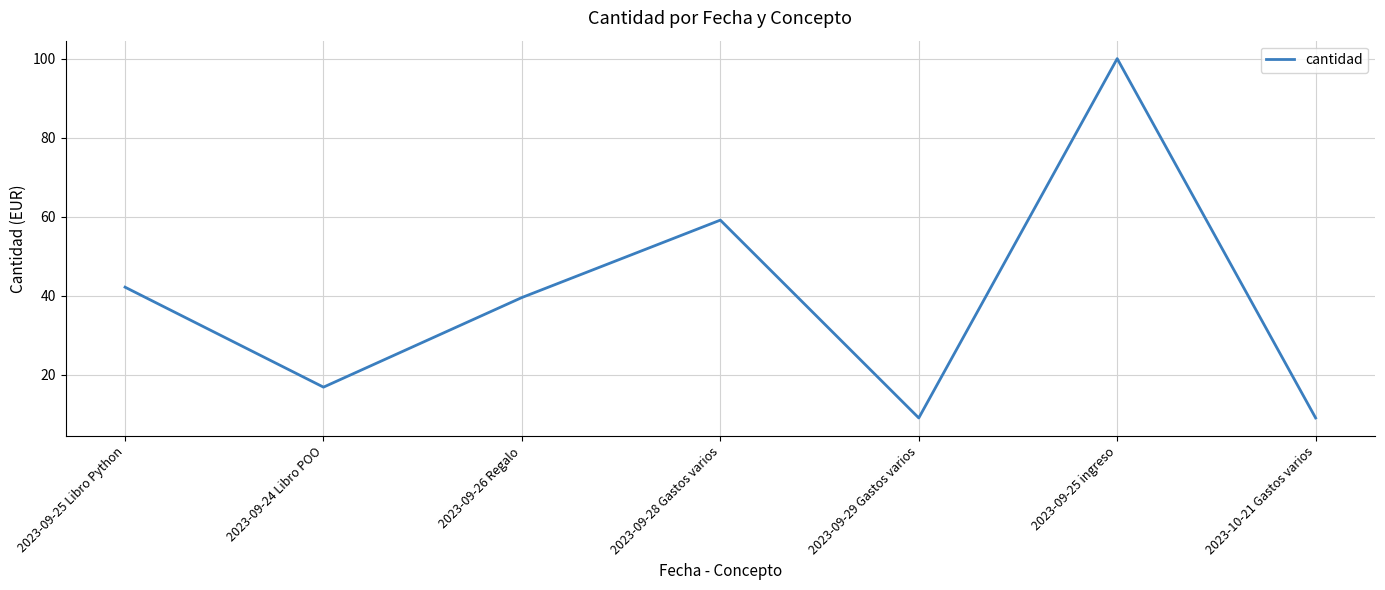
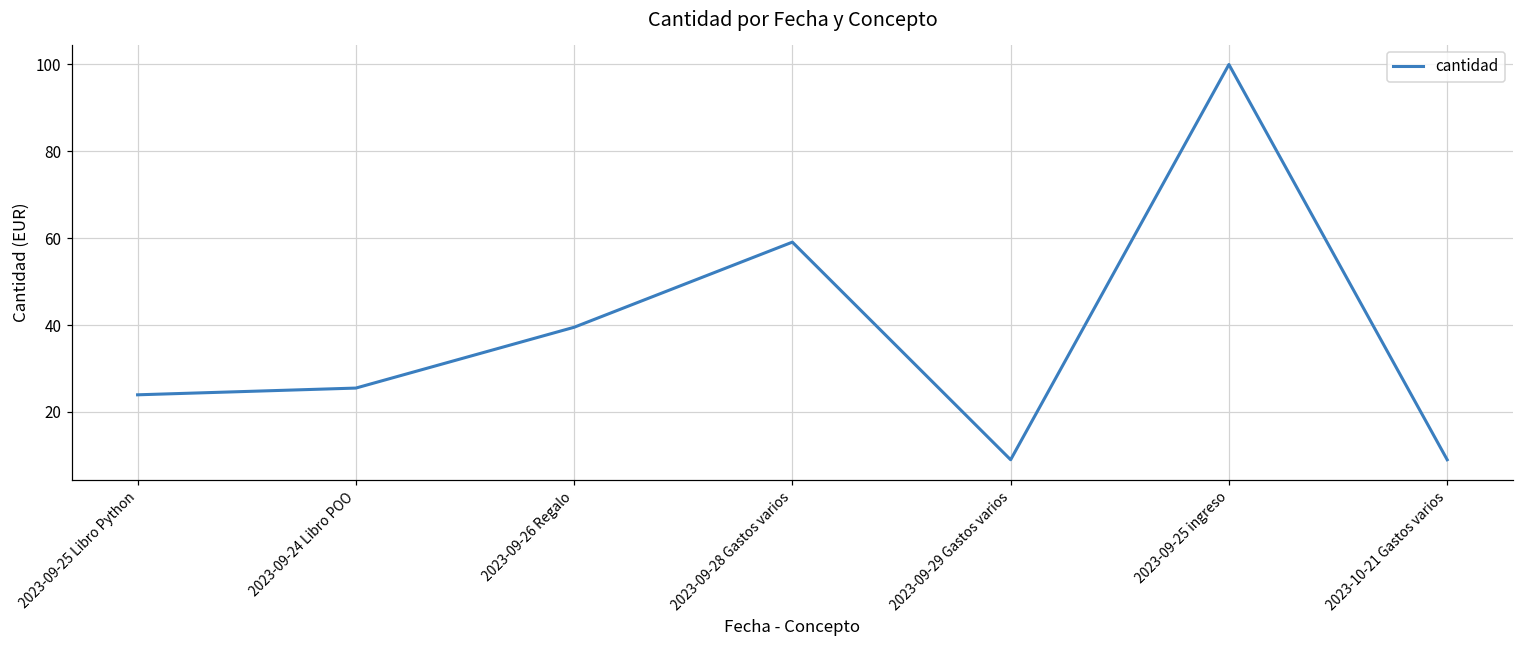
  {
-   "2023-09-25 Libro Python": 42,
-   "2023-09-24 Libro POO": 17,
+   "2023-09-25 Libro Python": 24,
+   "2023-09-24 Libro POO": 26,
    "2023-09-26 Regalo": 40,
    "2023-09-28 Gastos varios": 59,
    "2023-09-29 Gastos varios": 9,
    "2023-09-25 ingreso": 100,
    "2023-10-21 Gastos varios": 9
  }
